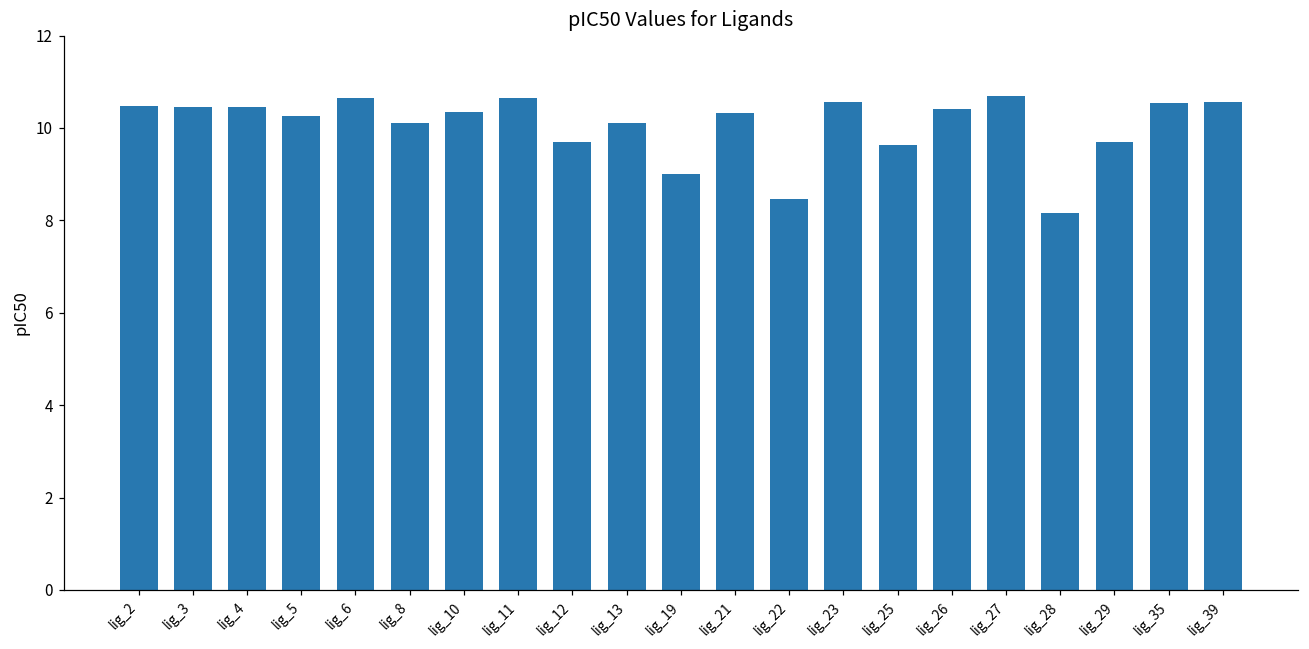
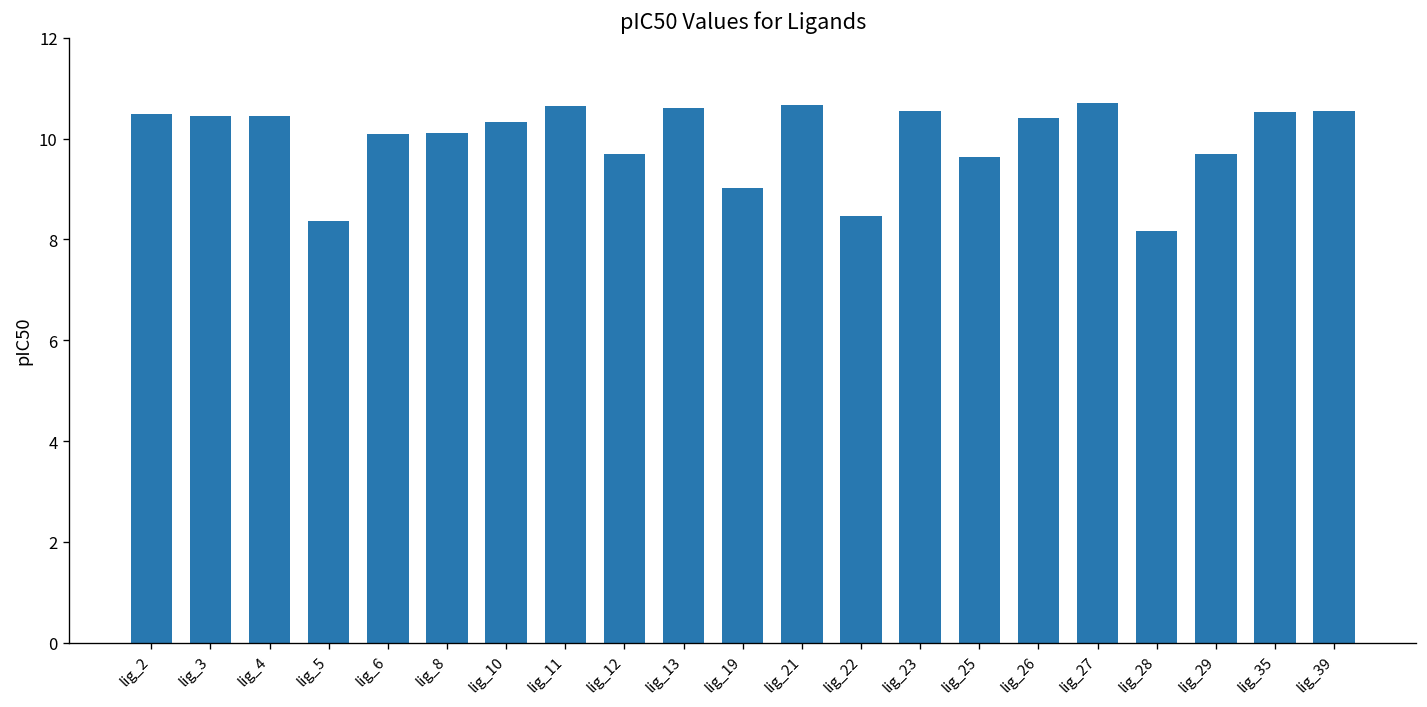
  {
    "lig_2": 10.5,
    "lig_3": 10.5,
    "lig_4": 10.4,
-   "lig_5": 10.3,
-   "lig_6": 10.7,
+   "lig_5": 8.4,
+   "lig_6": 10.1,
    "lig_8": 10.1,
    "lig_10": 10.3,
    "lig_11": 10.6,
    "lig_12": 9.7,
-   "lig_13": 10.1,
+   "lig_13": 10.6,
    "lig_19": 9.0,
-   "lig_21": 10.3,
+   "lig_21": 10.7,
    "lig_22": 8.5,
    "lig_23": 10.6,
    "lig_25": 9.6,
    "lig_26": 10.4,
    "lig_27": 10.7,
    "lig_28": 8.2,
    "lig_29": 9.7,
    "lig_35": 10.5,
    "lig_39": 10.6
  }
